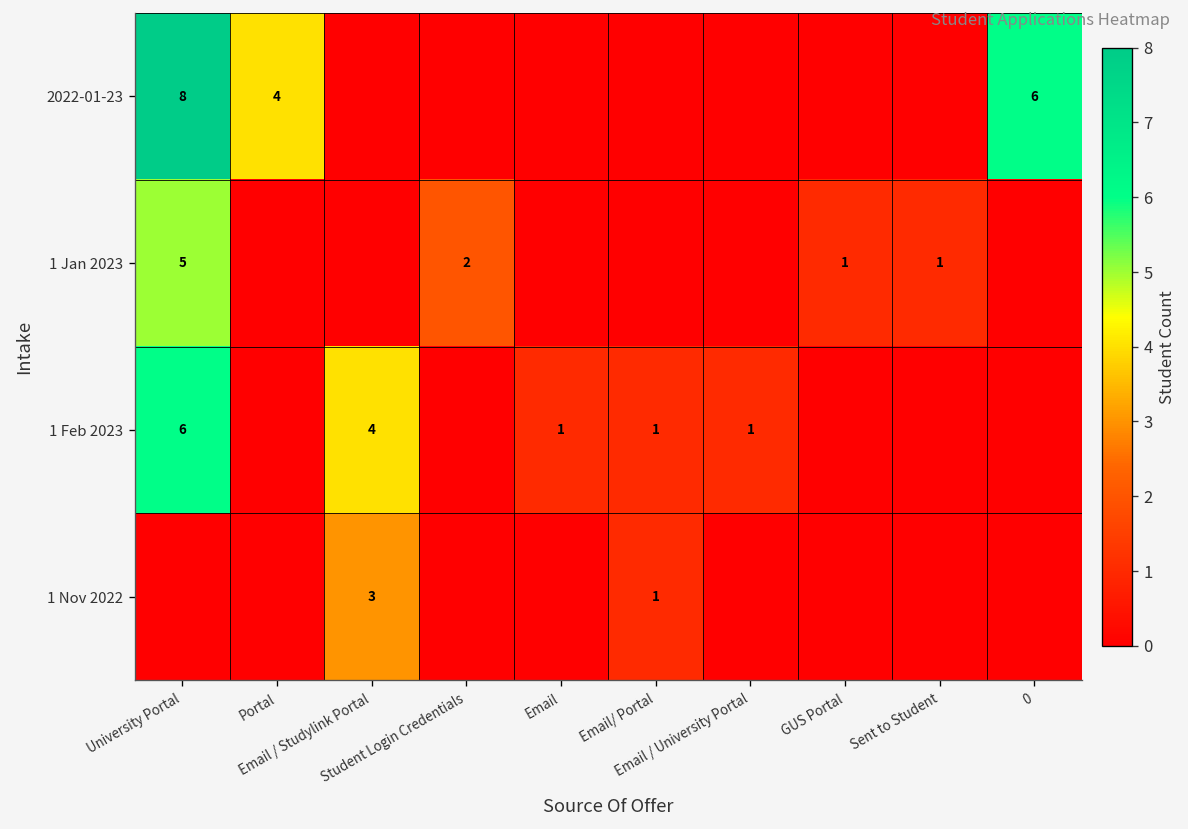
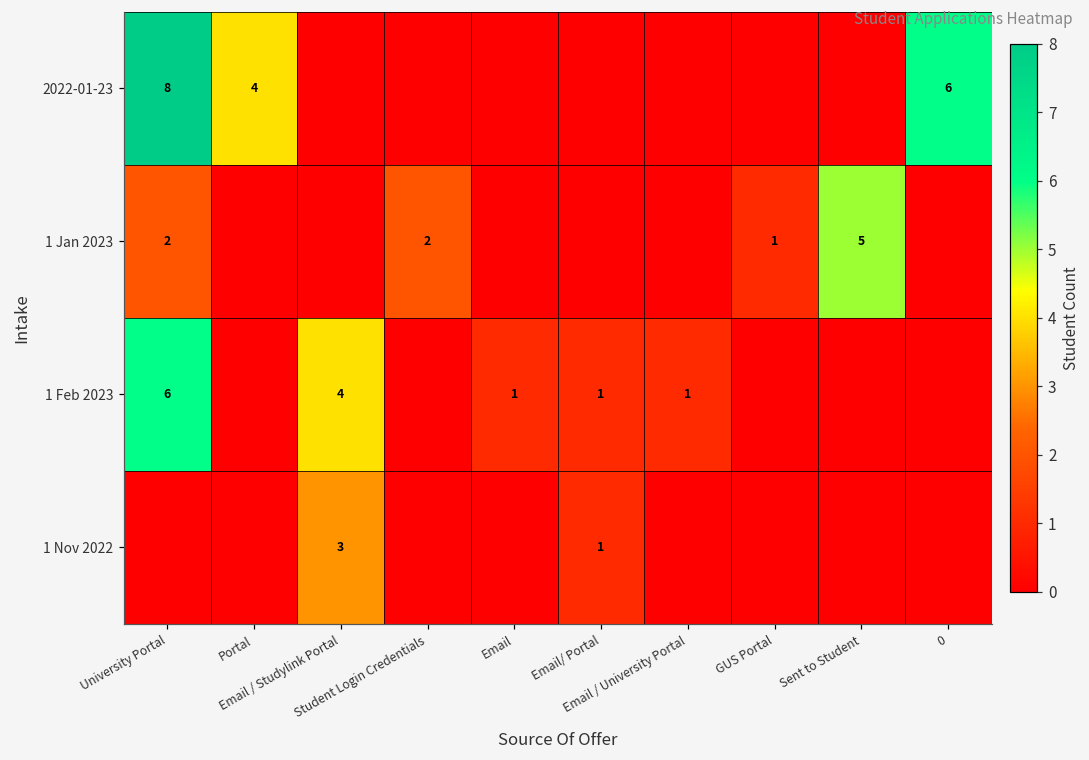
  {
    "2022-01-23": {
      "University Portal": 8,
      "Portal": 4,
      "0": 6
    },
    "1 Jan 2023": {
-     "University Portal": 5,
+     "University Portal": 2,
      "Student Login Credentials": 2,
      "GUS Portal": 1,
-     "Sent to Student": 1
+     "Sent to Student": 5
    },
    "1 Feb 2023": {
      "University Portal": 6,
      "Email / Studylink Portal": 4,
      "Email": 1,
      "Email/ Portal": 1,
      "Email / University Portal": 1
    },
    "1 Nov 2022": {
      "Email / Studylink Portal": 3,
      "Email/ Portal": 1
    }
  }
